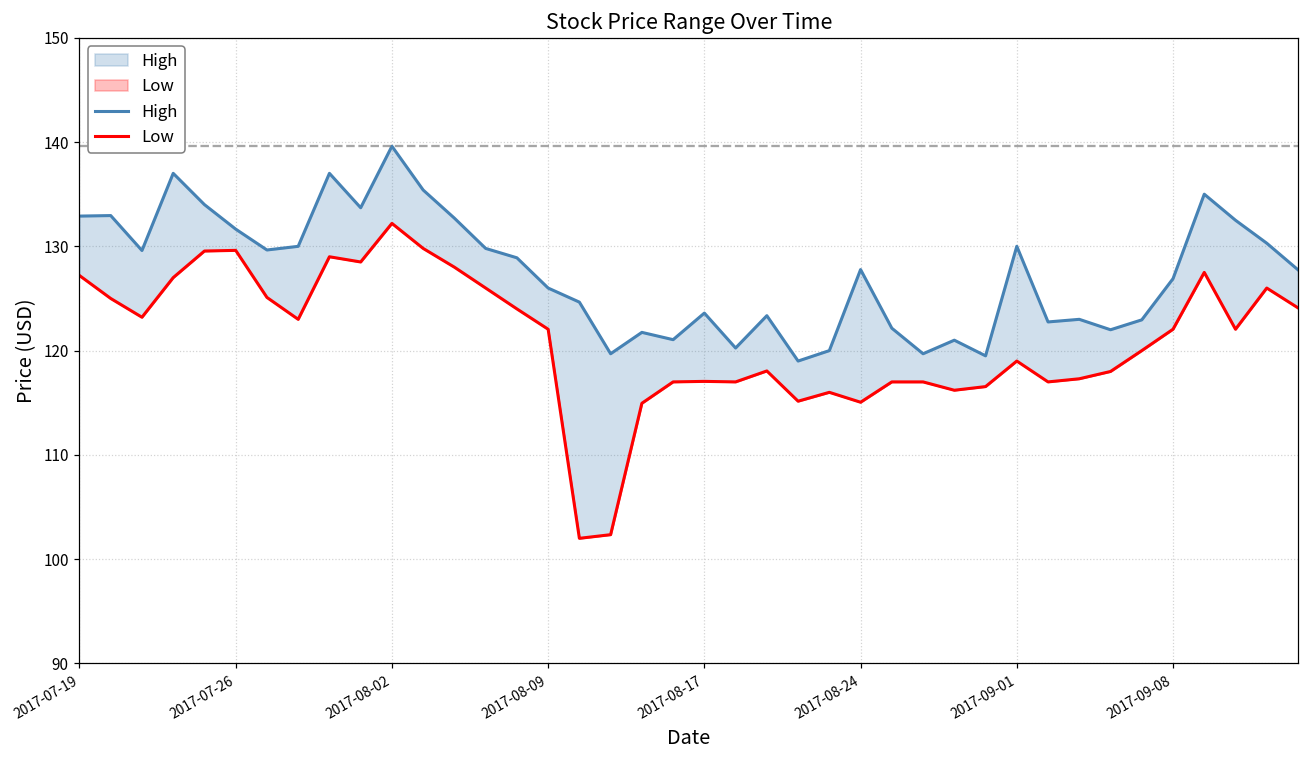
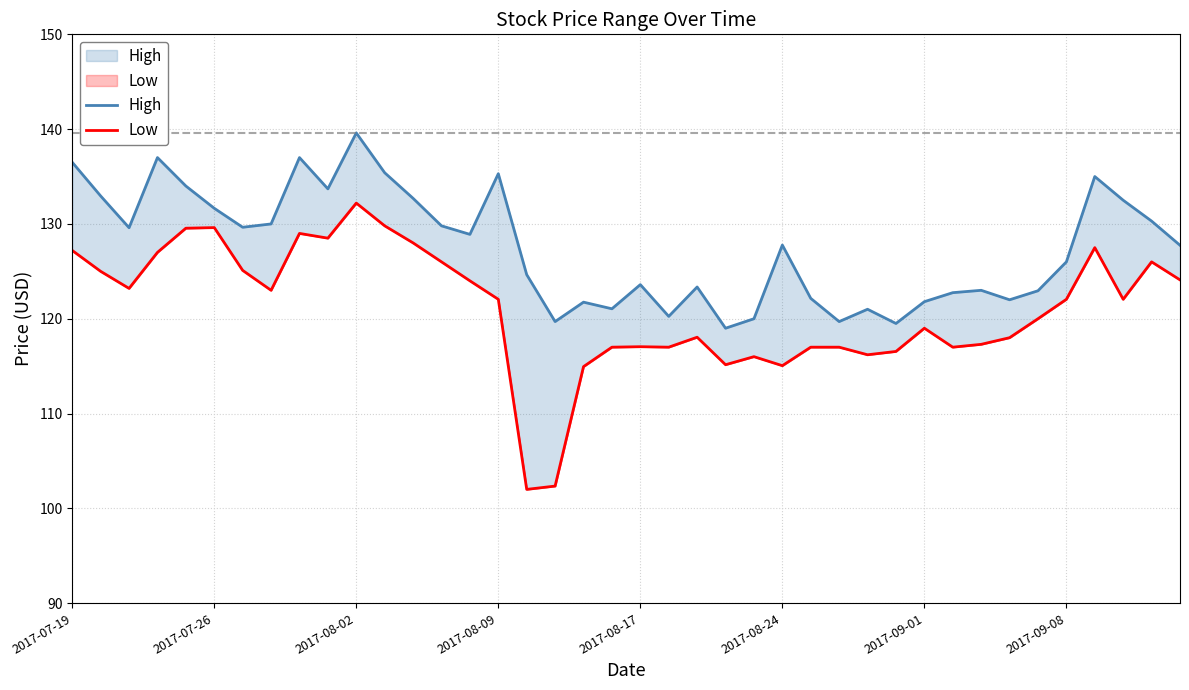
  {
    "High": {
-     "2017-07-19": 133,
+     "2017-07-19": 137,
      "2017-07-26": 132,
      "2017-08-02": 140,
-     "2017-08-09": 126,
+     "2017-08-09": 135,
      "2017-08-17": 124,
      "2017-08-24": 128,
-     "2017-09-01": 130,
-     "2017-09-08": 127
+     "2017-09-01": 122,
+     "2017-09-08": 126
    },
    "Low": {
      "2017-07-19": 127,
      "2017-07-26": 130,
      "2017-08-02": 132,
      "2017-08-09": 122,
      "2017-08-17": 117,
      "2017-08-24": 115,
      "2017-09-01": 119,
      "2017-09-08": 122
    }
  }
